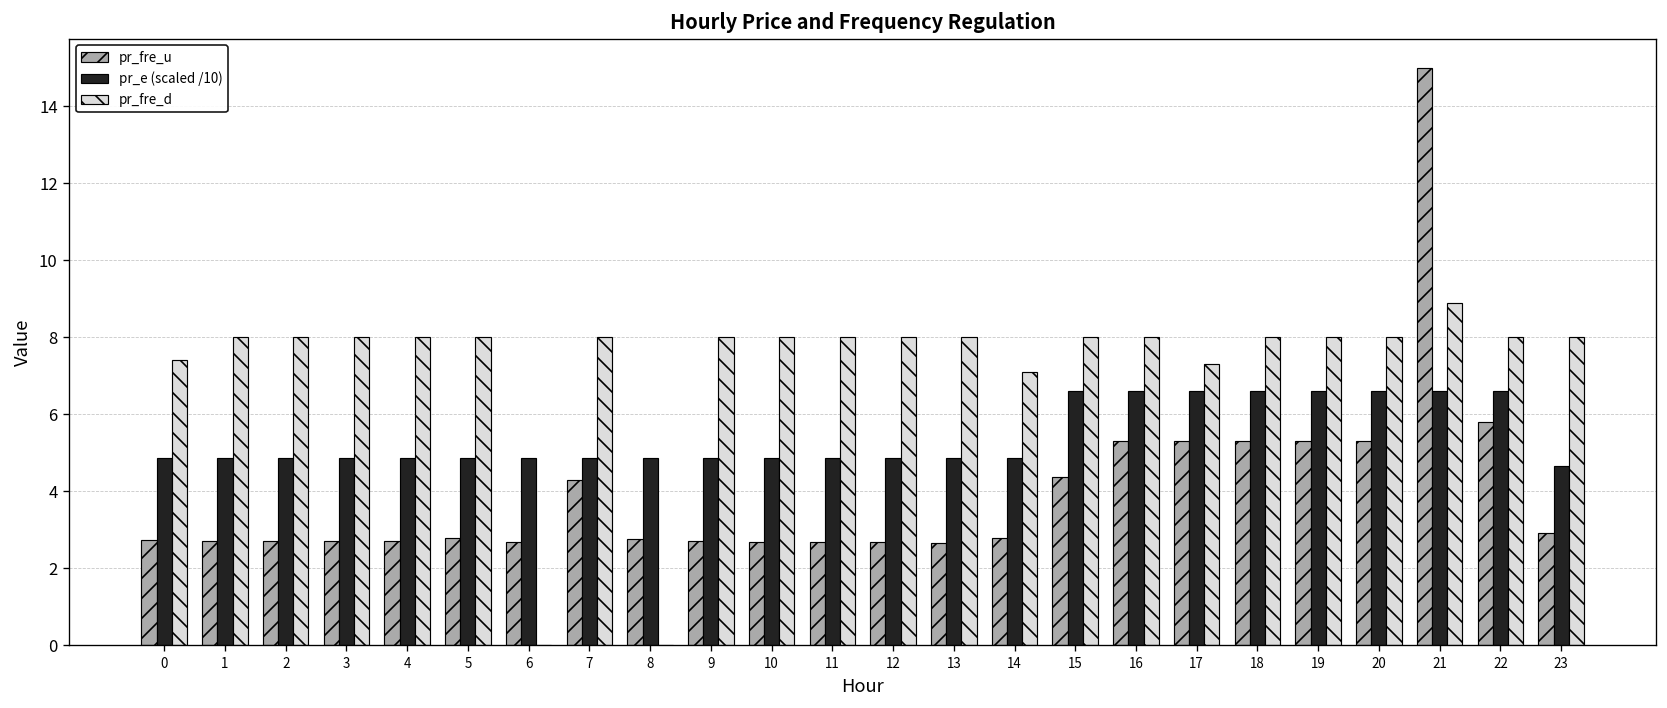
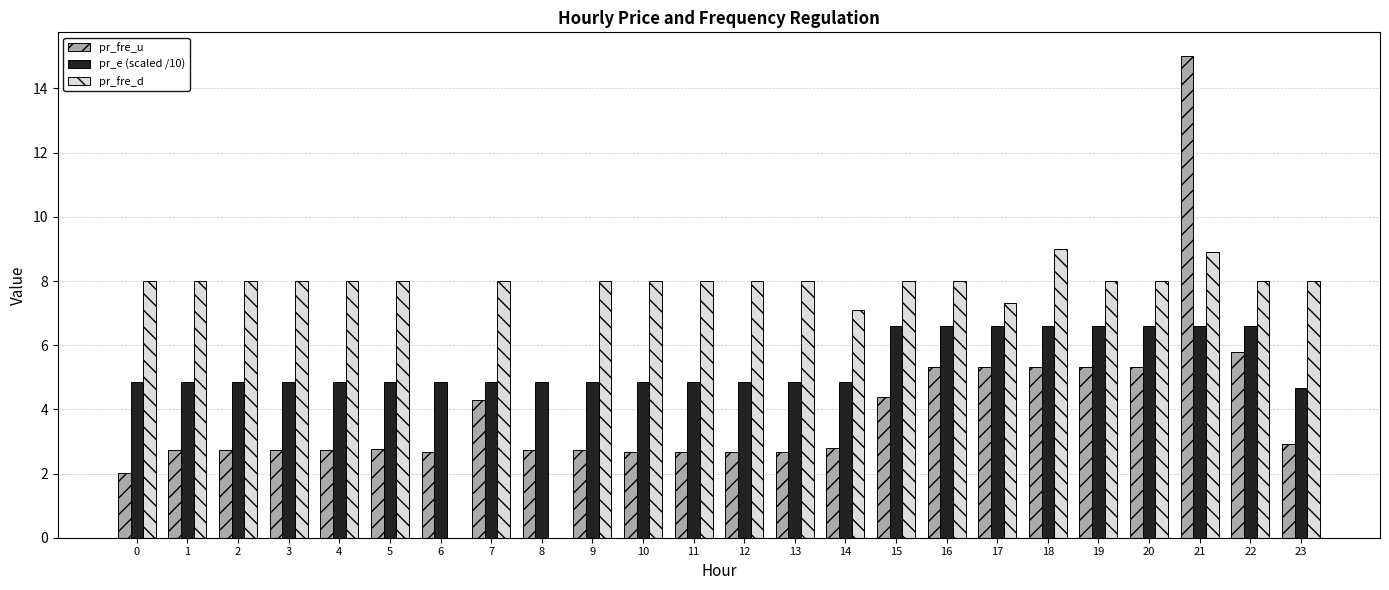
  {
    "pr_fre_u": {
-     "0": 2.7,
+     "0": 2.0,
      "1": 2.7,
      "2": 2.7,
      "3": 2.7,
      "4": 2.7,
      "5": 2.8,
      "6": 2.7,
      "7": 4.3,
      "8": 2.7,
      "9": 2.7,
      "10": 2.7,
      "11": 2.7,
      "12": 2.7,
      "13": 2.7,
      "14": 2.8,
      "15": 4.4,
      "16": 5.3,
      "17": 5.3,
      "18": 5.3,
      "19": 5.3,
      "20": 5.3,
      "21": 15.0,
      "22": 5.8,
      "23": 2.9
    },
    "pr_e (scaled /10)": {
      "0": 4.9,
      "1": 4.9,
      "2": 4.9,
      "3": 4.9,
      "4": 4.9,
      "5": 4.9,
      "6": 4.9,
      "7": 4.9,
      "8": 4.9,
      "9": 4.9,
      "10": 4.9,
      "11": 4.9,
      "12": 4.9,
      "13": 4.9,
      "14": 4.9,
      "15": 6.6,
      "16": 6.6,
      "17": 6.6,
      "18": 6.6,
      "19": 6.6,
      "20": 6.6,
      "21": 6.6,
      "22": 6.6,
      "23": 4.7
    },
    "pr_fre_d": {
-     "0": 7.4,
+     "0": 8.0,
      "1": 8.0,
      "2": 8.0,
      "3": 8.0,
      "4": 8.0,
      "5": 8.0,
      "7": 8.0,
      "9": 8.0,
      "10": 8.0,
      "11": 8.0,
      "12": 8.0,
      "13": 8.0,
      "14": 7.1,
      "15": 8.0,
      "16": 8.0,
      "17": 7.3,
-     "18": 8,
+     "18": 9,
      "19": 8.0,
      "20": 8.0,
      "21": 8.9,
      "22": 8.0,
      "23": 8.0
    }
  }
